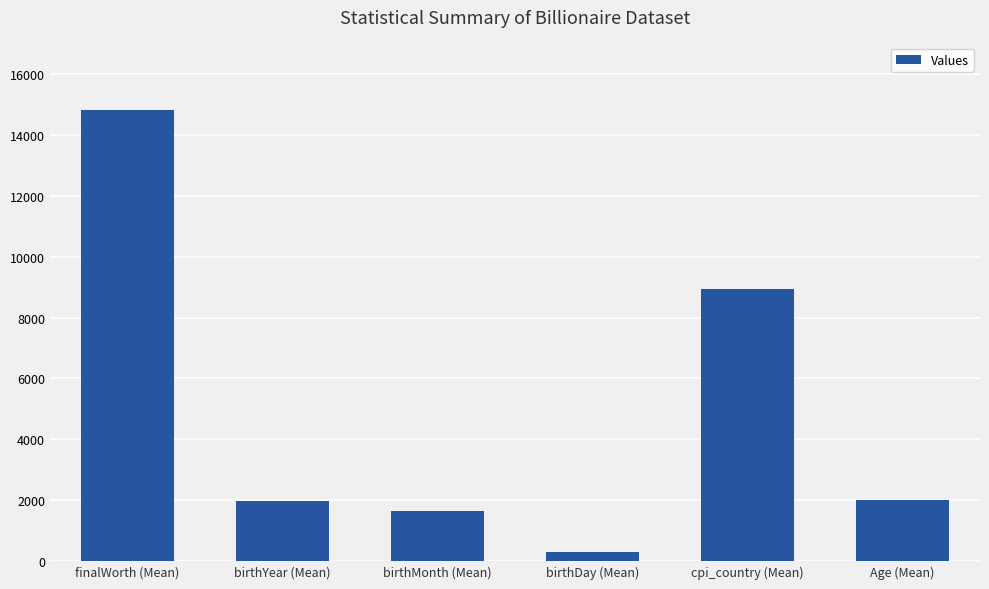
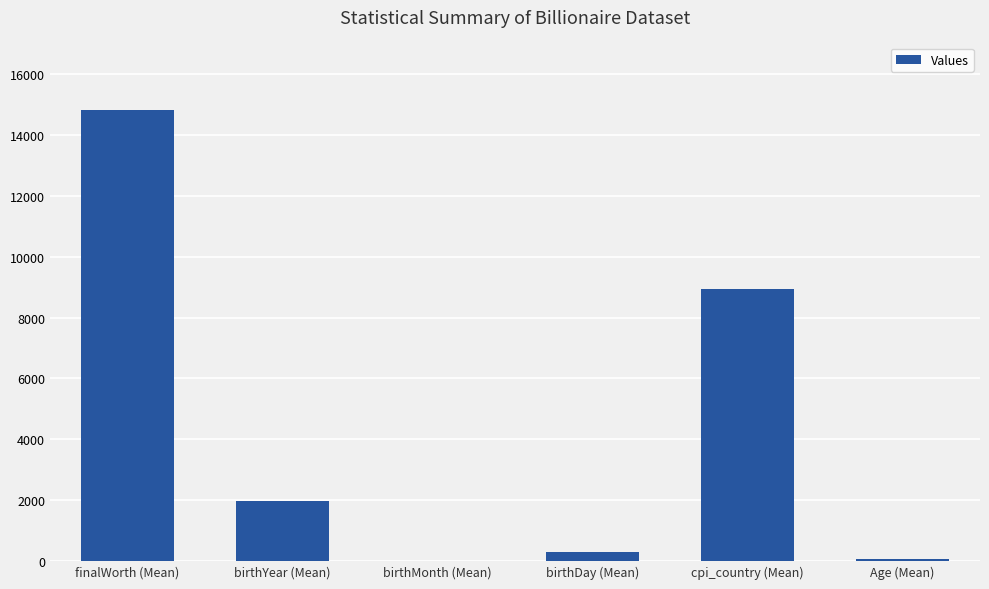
  {
    "finalWorth (Mean)": 14800,
    "birthYear (Mean)": 2000,
-   "birthMonth (Mean)": 1600,
+   "birthMonth (Mean)": 0,
    "birthDay (Mean)": 300,
    "cpi_country (Mean)": 8900,
-   "Age (Mean)": 2000
+   "Age (Mean)": 100
  }
